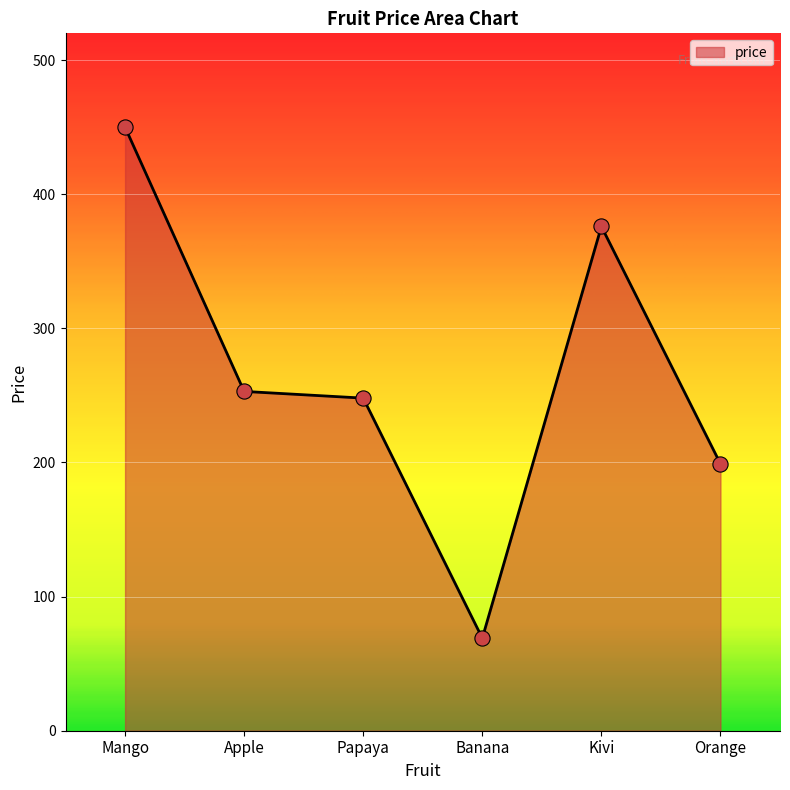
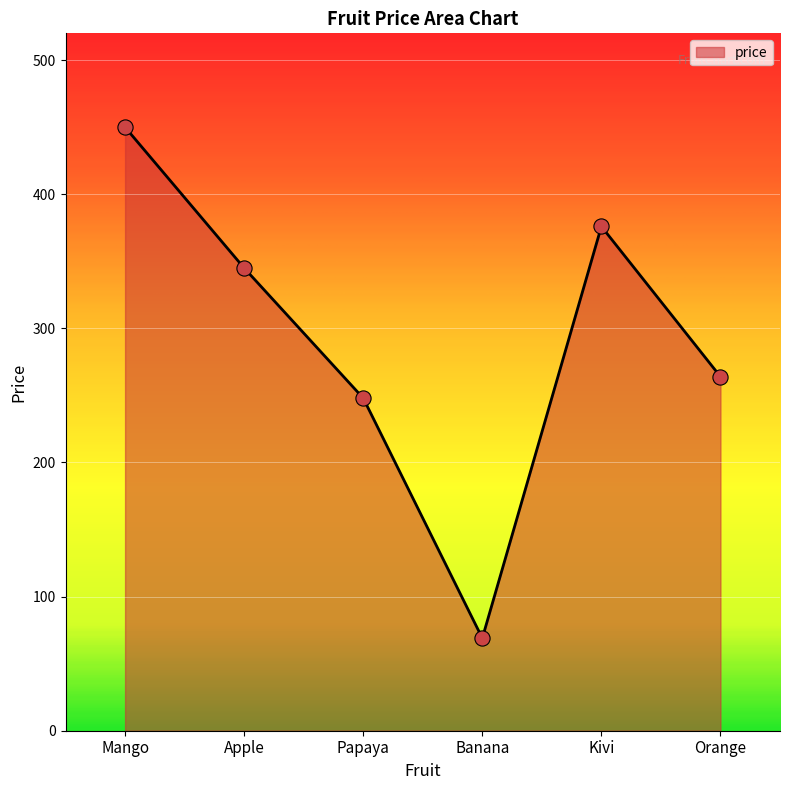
  {
    "Mango": 450,
-   "Apple": 253,
+   "Apple": 345,
    "Papaya": 248,
    "Banana": 69,
    "Kivi": 376,
-   "Orange": 199
+   "Orange": 264
  }
